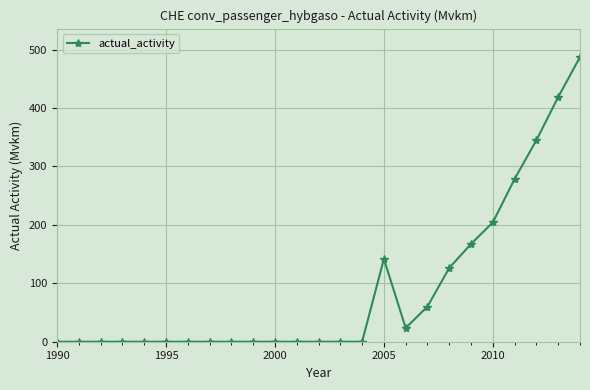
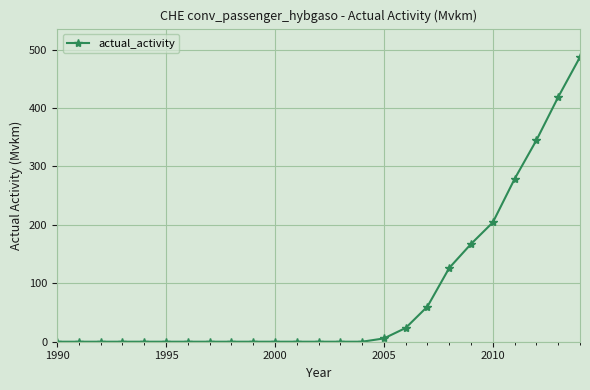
  {
    "1990": 0,
    "1995": 0,
    "2000": 0,
-   "2005": 140,
+   "2005": 10,
    "2010": 200
  }
